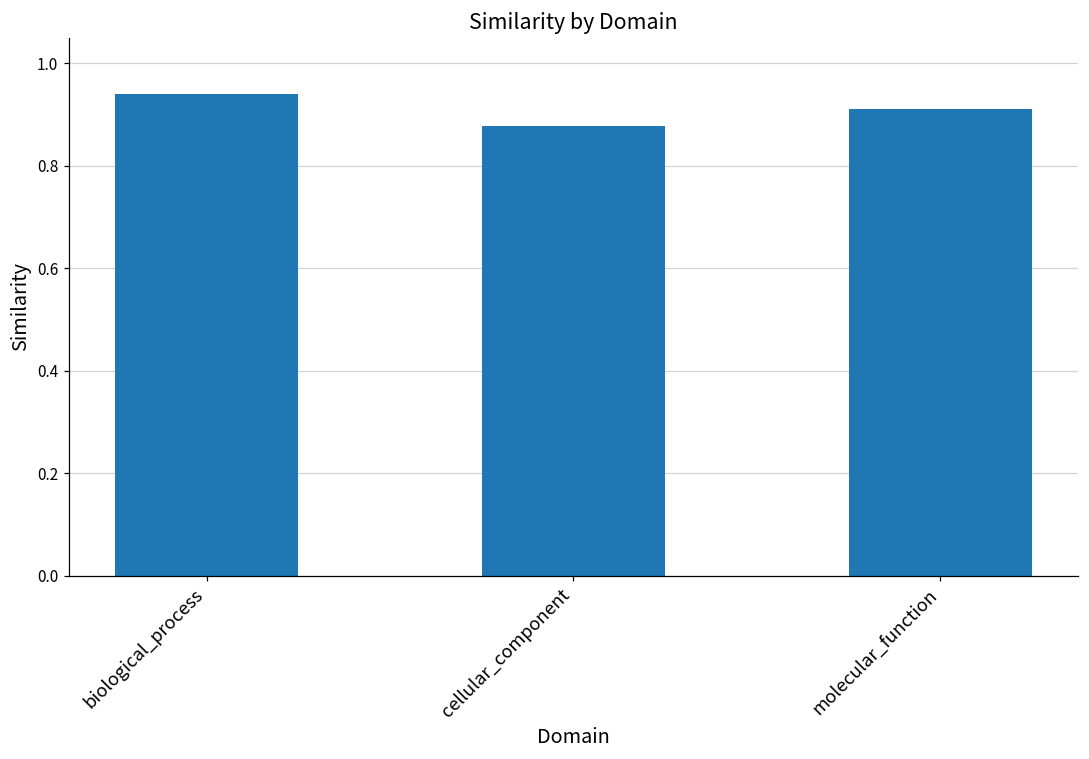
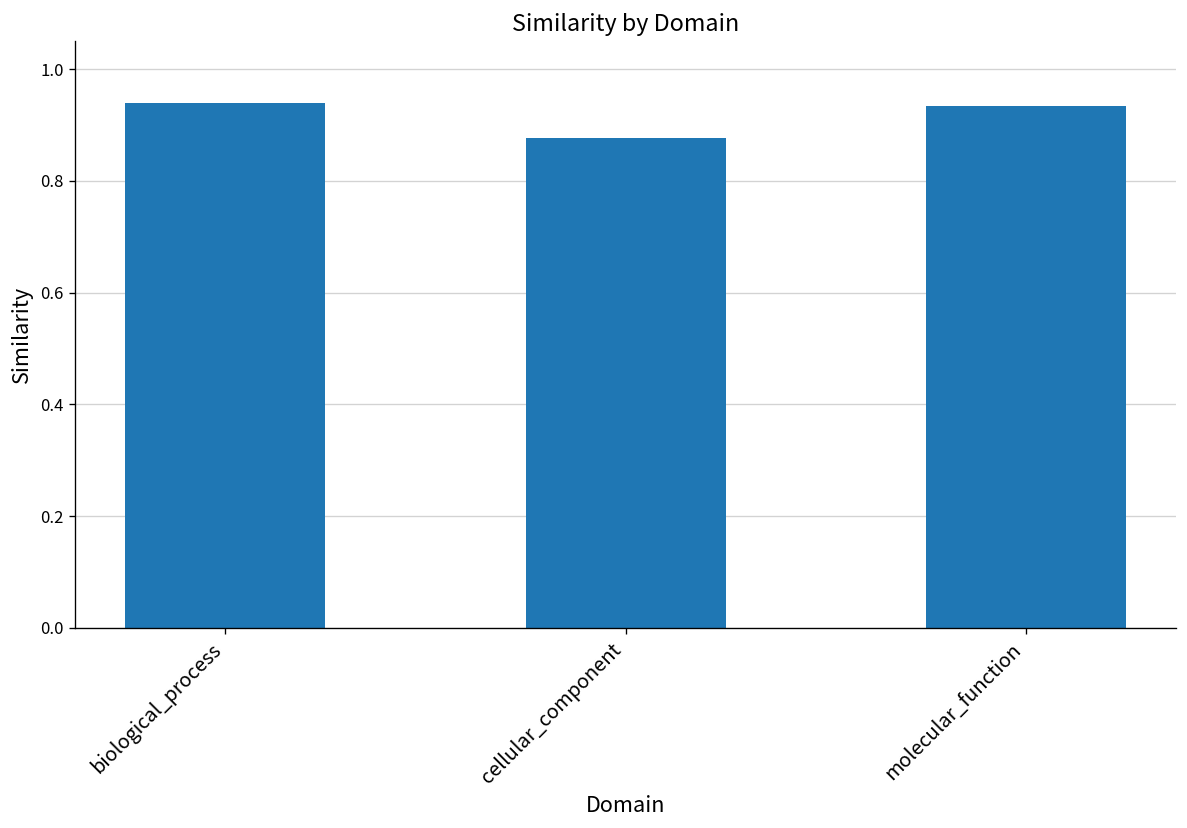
  {
    "biological_process": 0.94,
    "cellular_component": 0.88,
-   "molecular_function": 0.91
+   "molecular_function": 0.93
  }
